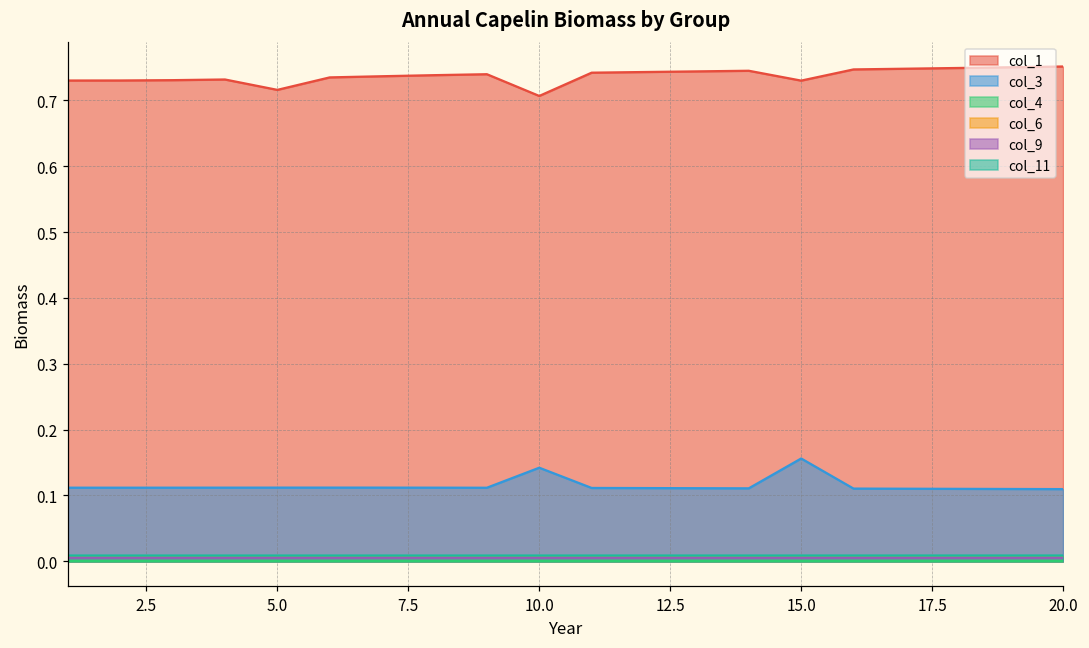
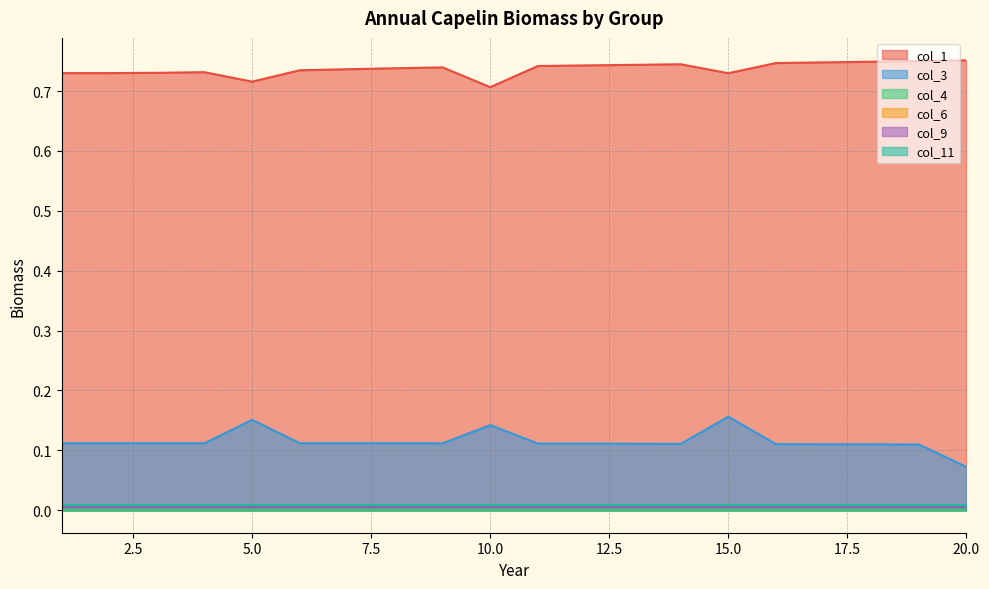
  {
    "col_1": {
      "5.0": 0.72,
      "10.0": 0.71,
      "15.0": 0.73,
      "20.0": 0.75
    },
    "col_3": {
-     "5.0": 0.11,
+     "5.0": 0.15,
      "10.0": 0.14,
      "15.0": 0.16,
-     "20.0": 0.11
+     "20.0": 0.07
    }
  }
